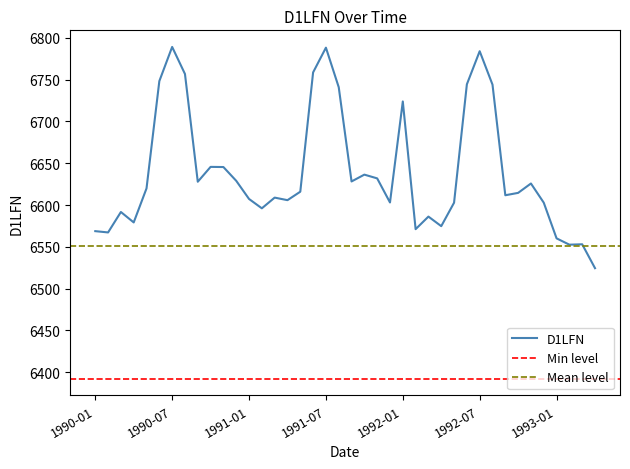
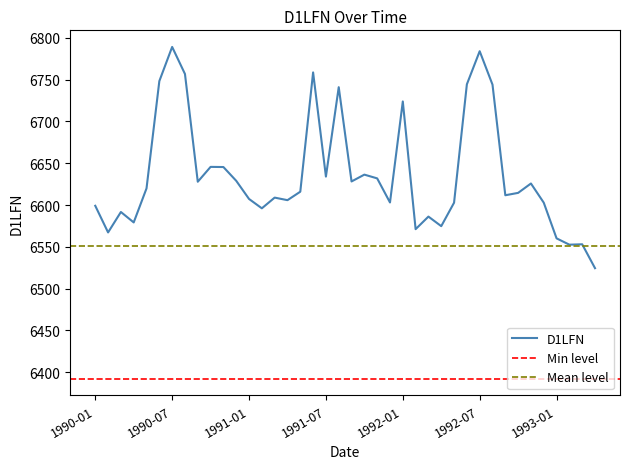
  {
-   "1990-01": 6570,
+   "1990-01": 6600,
    "1990-07": 6790,
    "1991-01": 6610,
-   "1991-07": 6790,
+   "1991-07": 6630,
    "1992-01": 6720,
    "1992-07": 6780,
    "1993-01": 6560
  }
